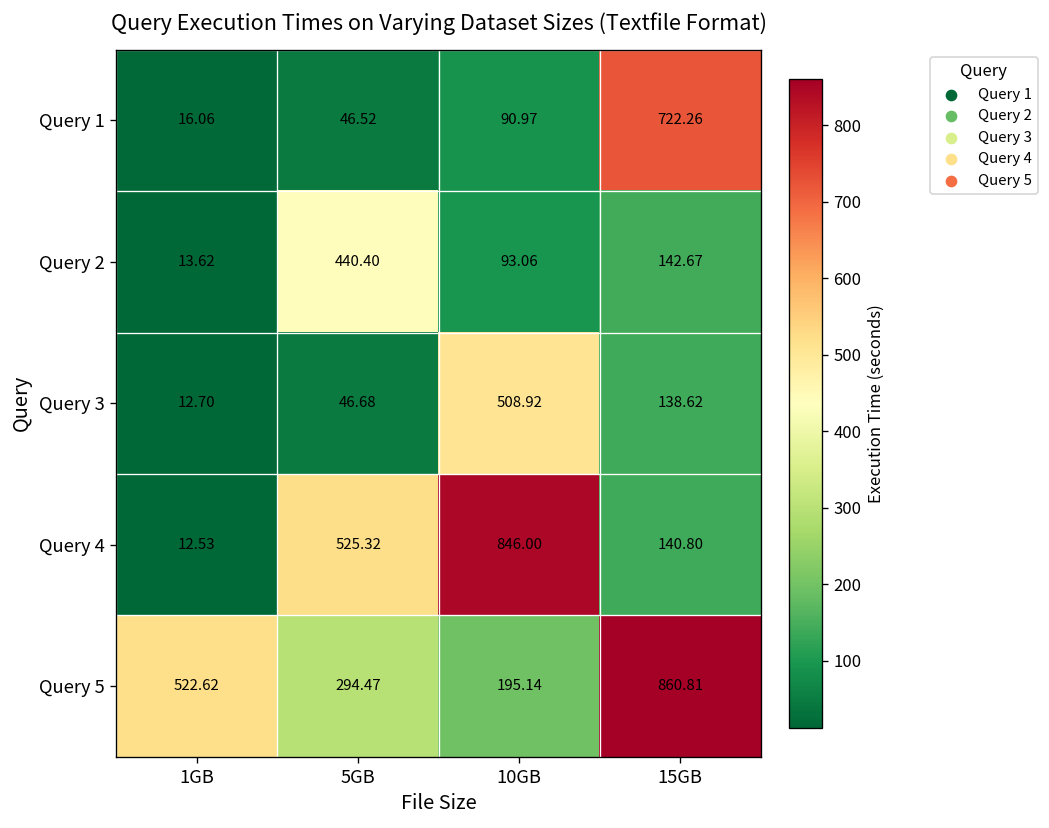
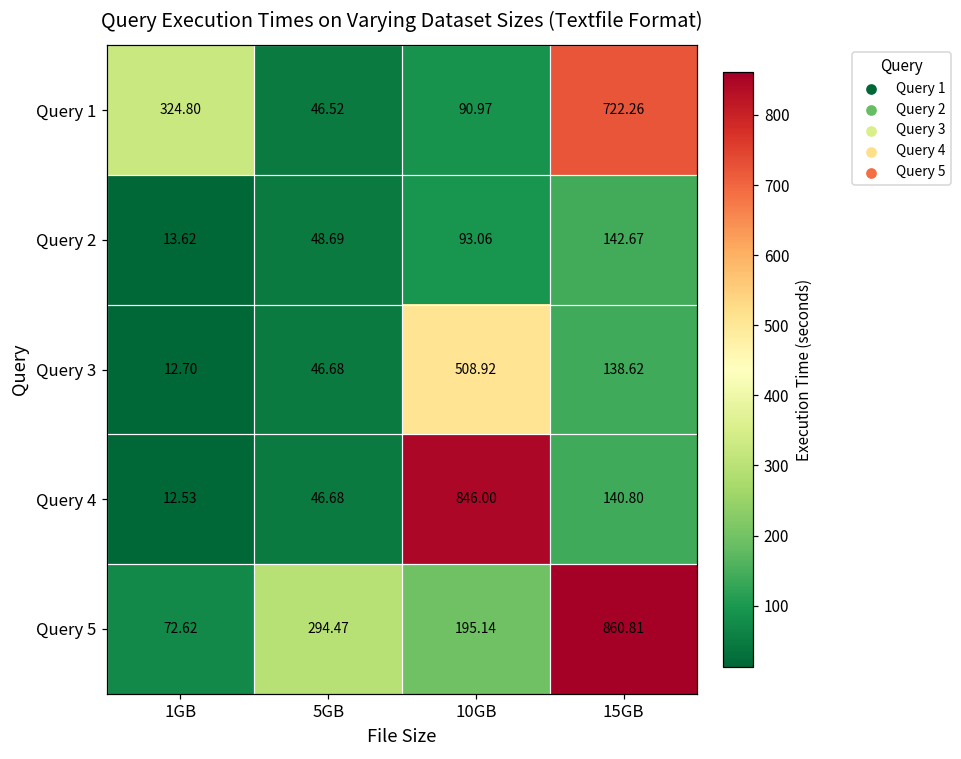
  {
    "Query 1": {
-     "1GB": 16.06,
+     "1GB": 324.80,
      "5GB": 46.52,
      "10GB": 90.97,
      "15GB": 722.26
    },
    "Query 2": {
      "1GB": 13.62,
-     "5GB": 440.40,
+     "5GB": 48.69,
      "10GB": 93.06,
      "15GB": 142.67
    },
    "Query 3": {
      "1GB": 12.70,
      "5GB": 46.68,
      "10GB": 508.92,
      "15GB": 138.62
    },
    "Query 4": {
      "1GB": 12.53,
-     "5GB": 525.32,
+     "5GB": 46.68,
      "10GB": 846.00,
      "15GB": 140.80
    },
    "Query 5": {
-     "1GB": 522.62,
+     "1GB": 72.62,
      "5GB": 294.47,
      "10GB": 195.14,
      "15GB": 860.81
    }
  }
